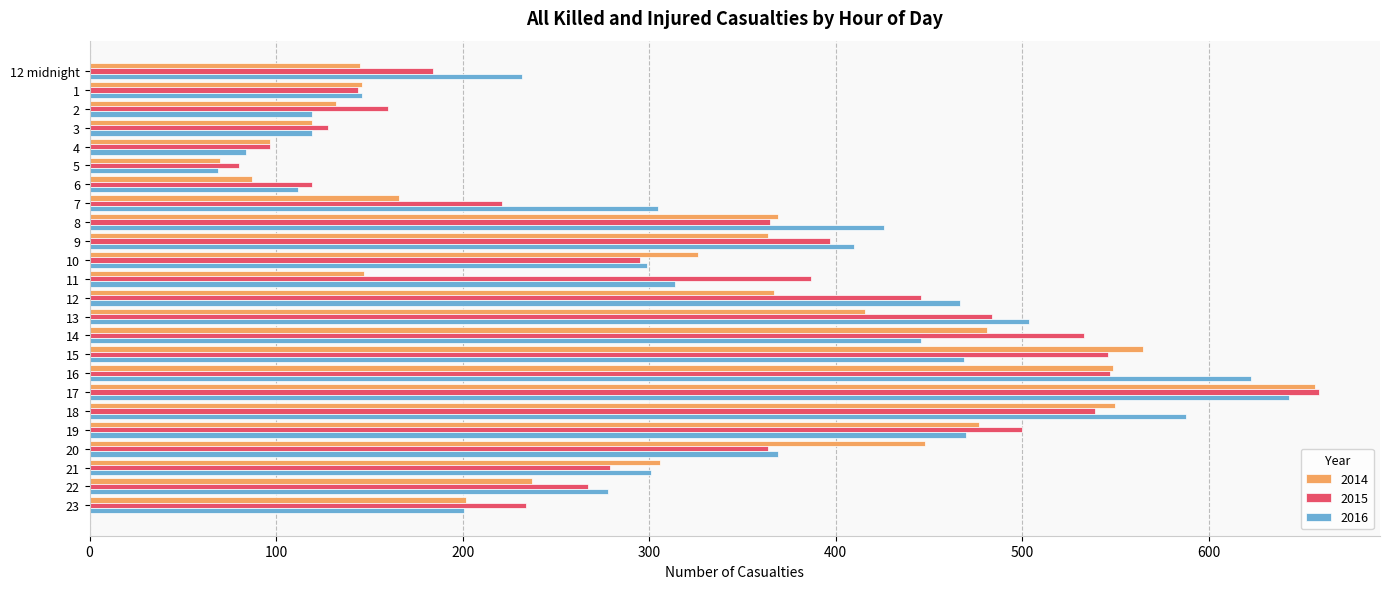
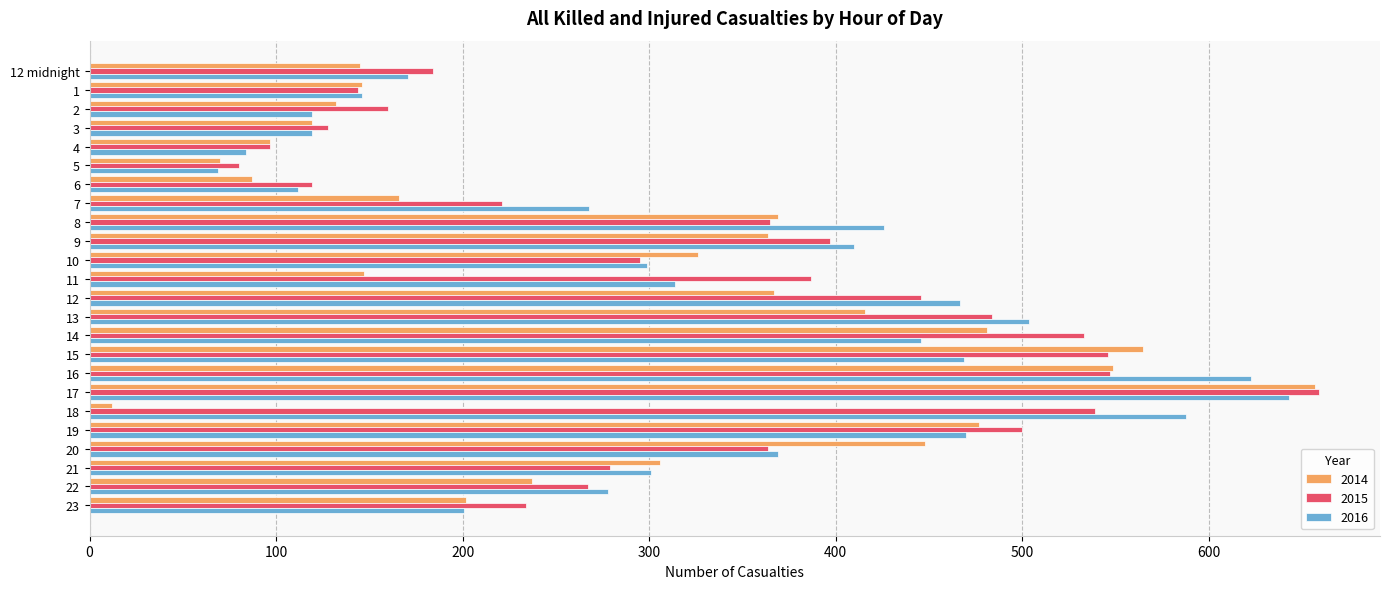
  {
    "2014": {
      "12 midnight": 145,
      "1": 146,
      "2": 132,
      "3": 119,
      "4": 97,
      "5": 70,
      "6": 87,
      "7": 166,
      "8": 369,
      "9": 364,
      "10": 326,
      "11": 147,
      "12": 367,
      "13": 416,
      "14": 481,
      "15": 565,
      "16": 549,
      "17": 657,
-     "18": 550,
+     "18": 12,
      "19": 477,
      "20": 448,
      "21": 306,
      "22": 237,
      "23": 202
    },
    "2015": {
      "12 midnight": 184,
      "1": 144,
      "2": 160,
      "3": 128,
      "4": 97,
      "5": 80,
      "6": 119,
      "7": 221,
      "8": 365,
      "9": 397,
      "10": 295,
      "11": 387,
      "12": 446,
      "13": 484,
      "14": 533,
      "15": 546,
      "16": 547,
      "17": 659,
      "18": 539,
      "19": 500,
      "20": 364,
      "21": 279,
      "22": 267,
      "23": 234
    },
    "2016": {
-     "12 midnight": 232,
+     "12 midnight": 171,
      "1": 146,
      "2": 119,
      "3": 119,
      "4": 84,
      "5": 69,
      "6": 112,
-     "7": 305,
+     "7": 268,
      "8": 426,
      "9": 410,
      "10": 299,
      "11": 314,
      "12": 467,
      "13": 504,
      "14": 446,
      "15": 469,
      "16": 623,
      "17": 643,
      "18": 588,
      "19": 470,
      "20": 369,
      "21": 301,
      "22": 278,
      "23": 201
    }
  }
